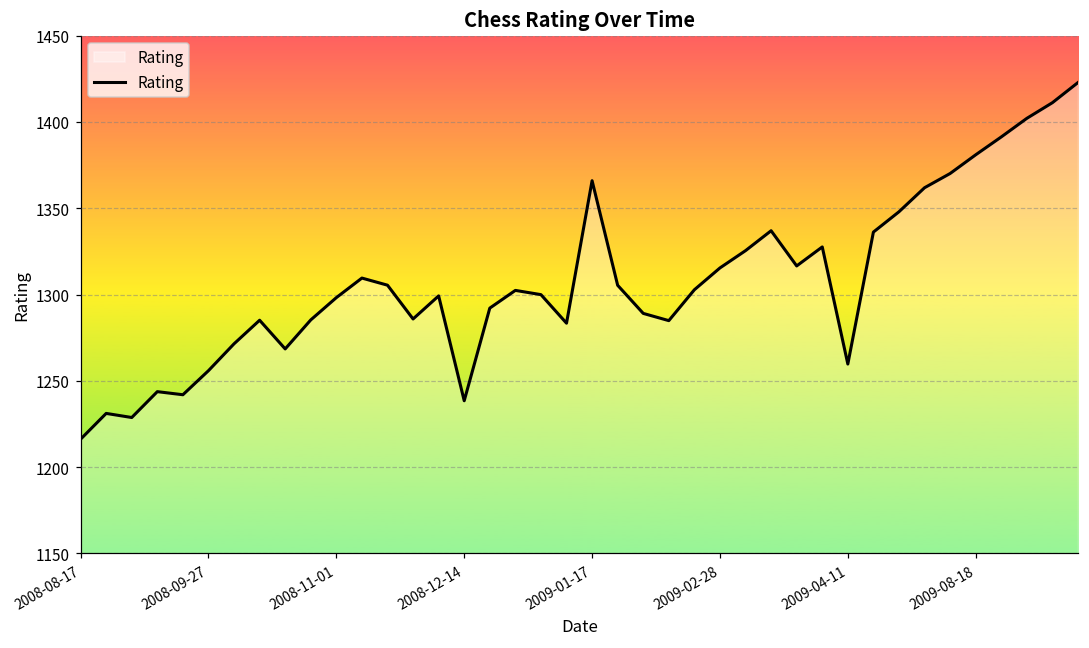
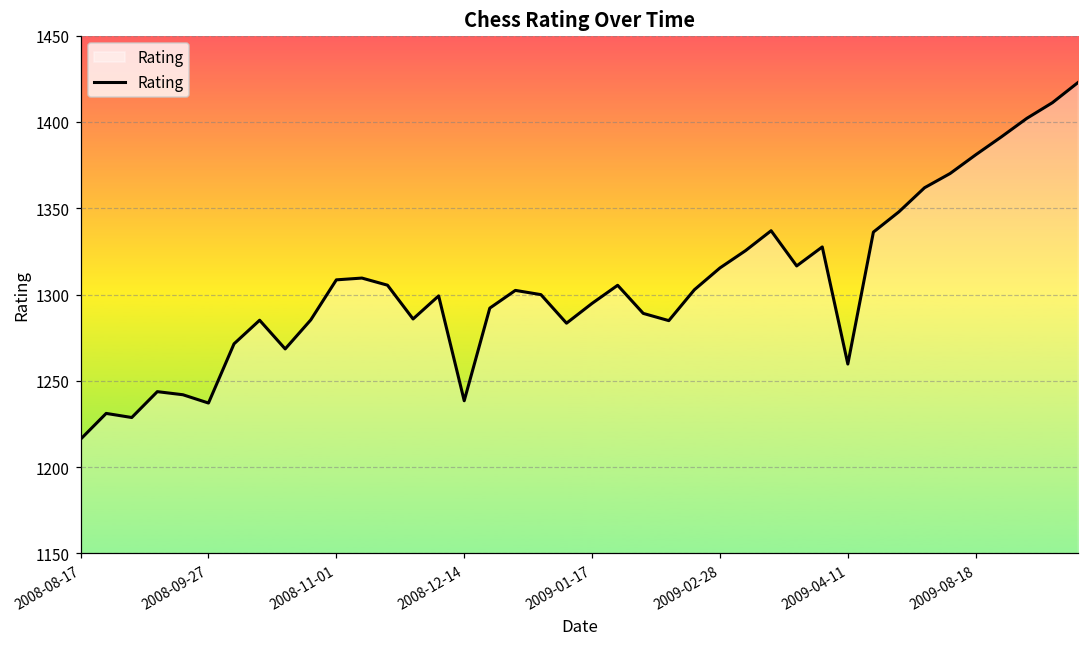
  {
    "2008-08-17": 1216,
-   "2008-09-27": 1256,
-   "2008-11-01": 1298,
+   "2008-09-27": 1237,
+   "2008-11-01": 1309,
    "2008-12-14": 1238,
-   "2009-01-17": 1366,
+   "2009-01-17": 1295,
    "2009-02-28": 1315,
    "2009-04-11": 1260,
    "2009-08-18": 1381
  }
